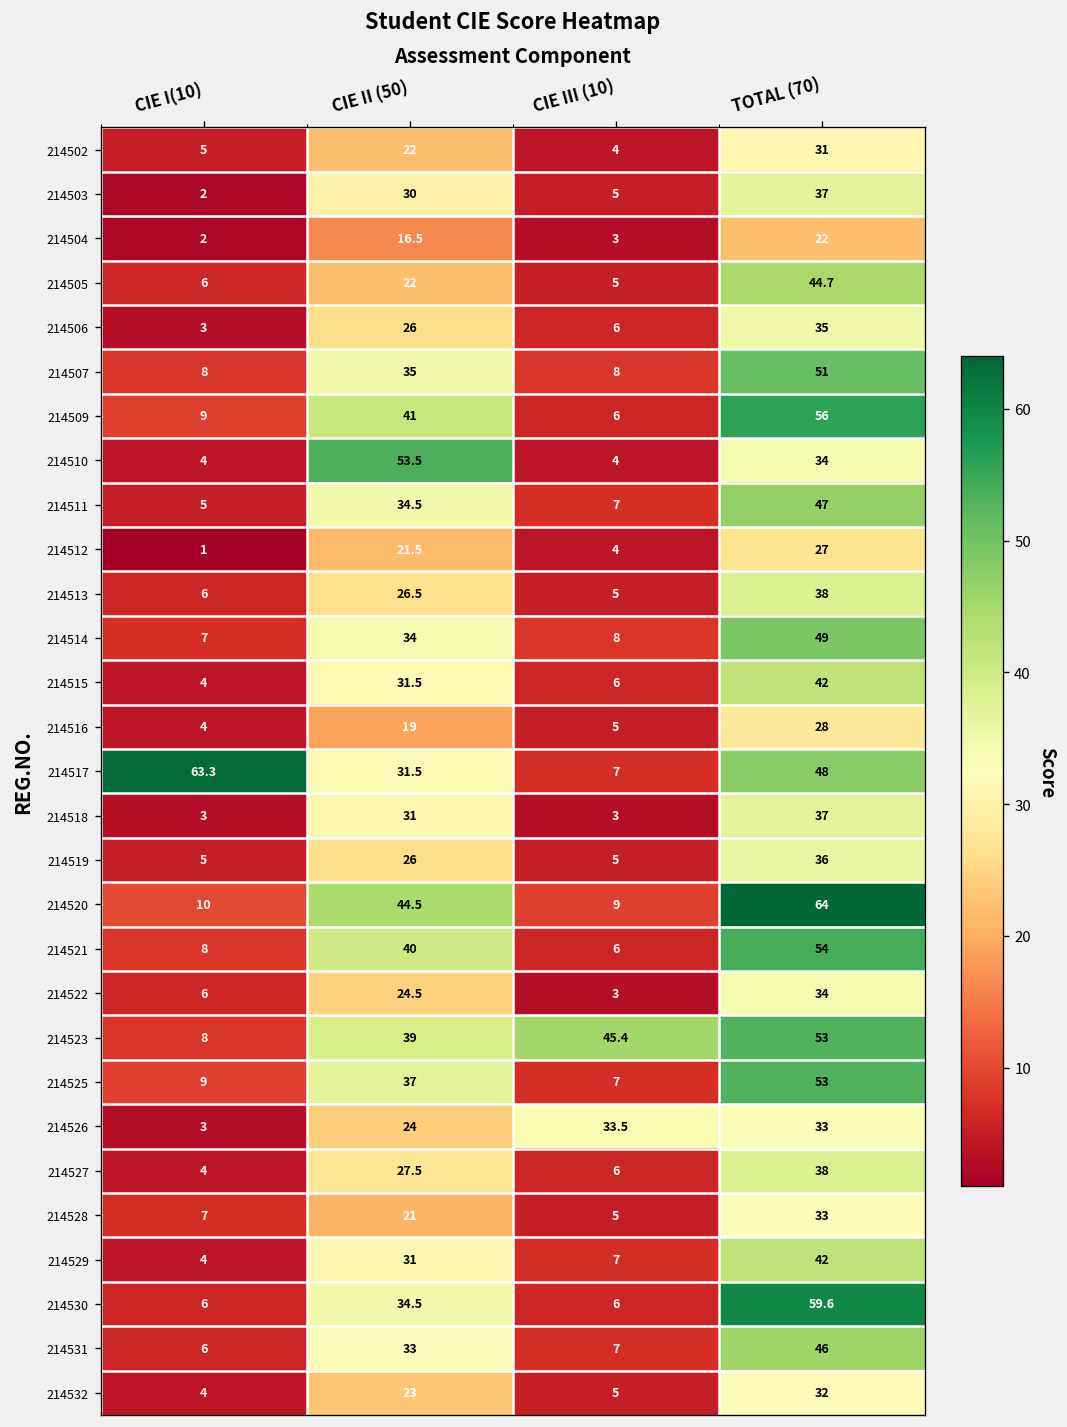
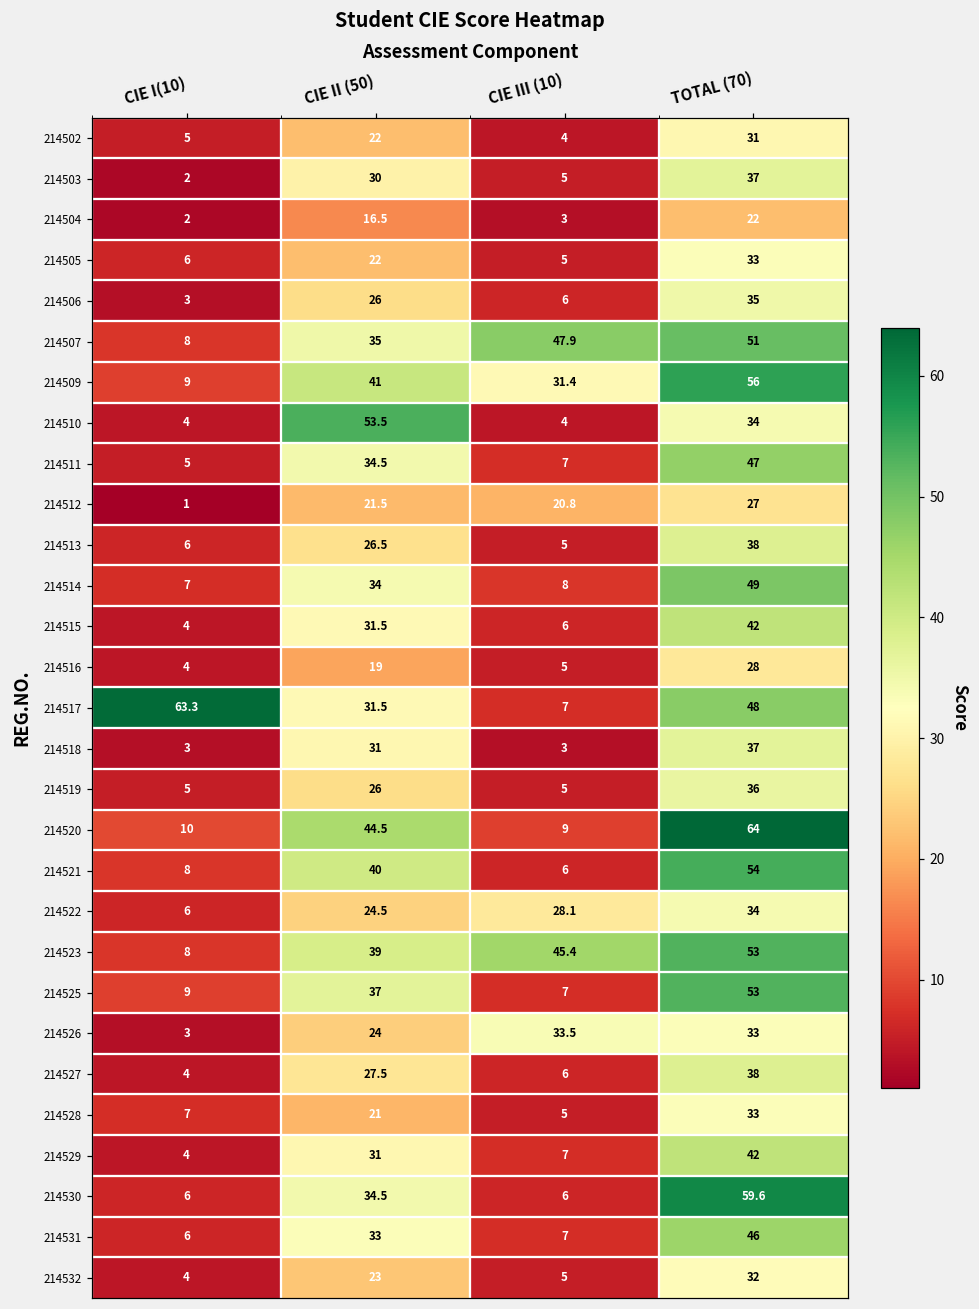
  {
    "214502": {
      "CIE I(10)": 5,
      "CIE II (50)": 22,
      "CIE III (10)": 4,
      "TOTAL (70)": 31
    },
    "214503": {
      "CIE I(10)": 2,
      "CIE II (50)": 30,
      "CIE III (10)": 5,
      "TOTAL (70)": 37
    },
    "214504": {
      "CIE I(10)": 2,
      "CIE II (50)": 16.5,
      "CIE III (10)": 3,
      "TOTAL (70)": 22
    },
    "214505": {
      "CIE I(10)": 6,
      "CIE II (50)": 22,
      "CIE III (10)": 5,
-     "TOTAL (70)": 44.7
+     "TOTAL (70)": 33
    },
    "214506": {
      "CIE I(10)": 3,
      "CIE II (50)": 26,
      "CIE III (10)": 6,
      "TOTAL (70)": 35
    },
    "214507": {
      "CIE I(10)": 8,
      "CIE II (50)": 35,
-     "CIE III (10)": 8,
+     "CIE III (10)": 47.9,
      "TOTAL (70)": 51
    },
    "214509": {
      "CIE I(10)": 9,
      "CIE II (50)": 41,
-     "CIE III (10)": 6,
+     "CIE III (10)": 31.4,
      "TOTAL (70)": 56
    },
    "214510": {
      "CIE I(10)": 4,
      "CIE II (50)": 53.5,
      "CIE III (10)": 4,
      "TOTAL (70)": 34
    },
    "214511": {
      "CIE I(10)": 5,
      "CIE II (50)": 34.5,
      "CIE III (10)": 7,
      "TOTAL (70)": 47
    },
    "214512": {
      "CIE I(10)": 1,
      "CIE II (50)": 21.5,
-     "CIE III (10)": 4,
+     "CIE III (10)": 20.8,
      "TOTAL (70)": 27
    },
    "214513": {
      "CIE I(10)": 6,
      "CIE II (50)": 26.5,
      "CIE III (10)": 5,
      "TOTAL (70)": 38
    },
    "214514": {
      "CIE I(10)": 7,
      "CIE II (50)": 34,
      "CIE III (10)": 8,
      "TOTAL (70)": 49
    },
    "214515": {
      "CIE I(10)": 4,
      "CIE II (50)": 31.5,
      "CIE III (10)": 6,
      "TOTAL (70)": 42
    },
    "214516": {
      "CIE I(10)": 4,
      "CIE II (50)": 19,
      "CIE III (10)": 5,
      "TOTAL (70)": 28
    },
    "214517": {
      "CIE I(10)": 63.3,
      "CIE II (50)": 31.5,
      "CIE III (10)": 7,
      "TOTAL (70)": 48
    },
    "214518": {
      "CIE I(10)": 3,
      "CIE II (50)": 31,
      "CIE III (10)": 3,
      "TOTAL (70)": 37
    },
    "214519": {
      "CIE I(10)": 5,
      "CIE II (50)": 26,
      "CIE III (10)": 5,
      "TOTAL (70)": 36
    },
    "214520": {
      "CIE I(10)": 10,
      "CIE II (50)": 44.5,
      "CIE III (10)": 9,
      "TOTAL (70)": 64
    },
    "214521": {
      "CIE I(10)": 8,
      "CIE II (50)": 40,
      "CIE III (10)": 6,
      "TOTAL (70)": 54
    },
    "214522": {
      "CIE I(10)": 6,
      "CIE II (50)": 24.5,
-     "CIE III (10)": 3,
+     "CIE III (10)": 28.1,
      "TOTAL (70)": 34
    },
    "214523": {
      "CIE I(10)": 8,
      "CIE II (50)": 39,
      "CIE III (10)": 45.4,
      "TOTAL (70)": 53
    },
    "214525": {
      "CIE I(10)": 9,
      "CIE II (50)": 37,
      "CIE III (10)": 7,
      "TOTAL (70)": 53
    },
    "214526": {
      "CIE I(10)": 3,
      "CIE II (50)": 24,
      "CIE III (10)": 33.5,
      "TOTAL (70)": 33
    },
    "214527": {
      "CIE I(10)": 4,
      "CIE II (50)": 27.5,
      "CIE III (10)": 6,
      "TOTAL (70)": 38
    },
    "214528": {
      "CIE I(10)": 7,
      "CIE II (50)": 21,
      "CIE III (10)": 5,
      "TOTAL (70)": 33
    },
    "214529": {
      "CIE I(10)": 4,
      "CIE II (50)": 31,
      "CIE III (10)": 7,
      "TOTAL (70)": 42
    },
    "214530": {
      "CIE I(10)": 6,
      "CIE II (50)": 34.5,
      "CIE III (10)": 6,
      "TOTAL (70)": 59.6
    },
    "214531": {
      "CIE I(10)": 6,
      "CIE II (50)": 33,
      "CIE III (10)": 7,
      "TOTAL (70)": 46
    },
    "214532": {
      "CIE I(10)": 4,
      "CIE II (50)": 23,
      "CIE III (10)": 5,
      "TOTAL (70)": 32
    }
  }
